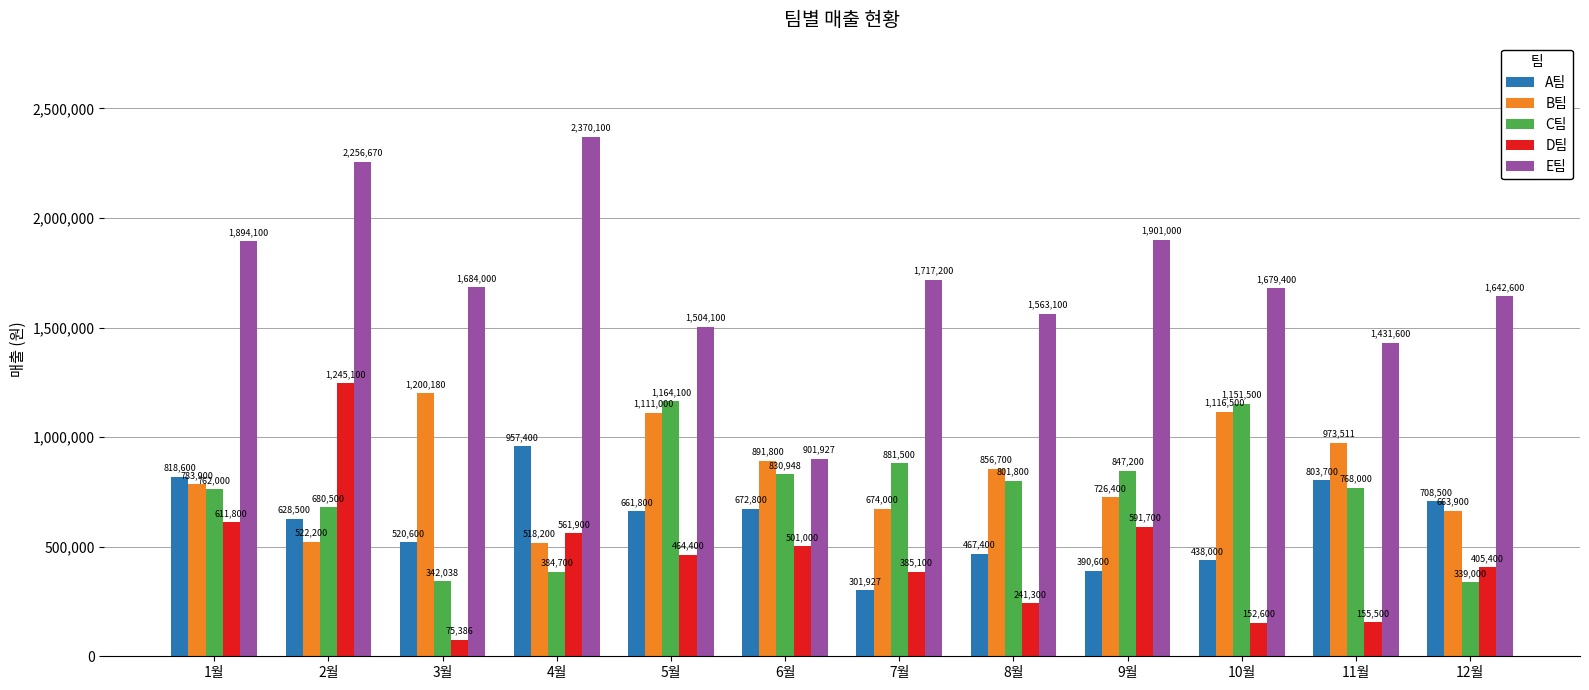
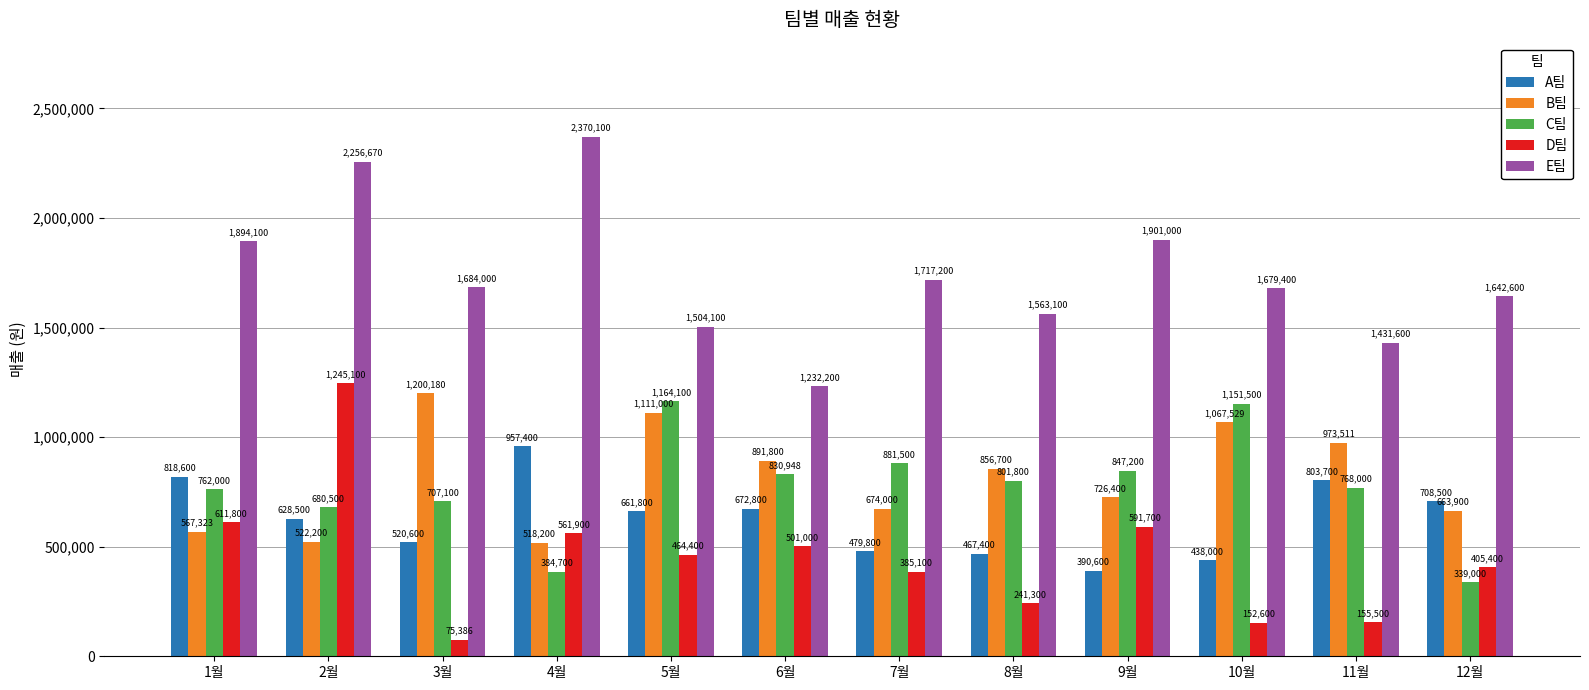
  {
    "A팀": {
      "1월": "818,600",
      "2월": "628,500",
      "3월": "520,600",
      "4월": "957,400",
      "5월": "661,800",
      "6월": "672,800",
-     "7월": "301,927",
+     "7월": "479,800",
      "8월": "467,400",
      "9월": "390,600",
      "10월": "438,000",
      "11월": "803,700",
      "12월": "708,500"
    },
    "B팀": {
-     "1월": "783,900",
+     "1월": "567,323",
      "2월": "522,200",
      "3월": "1,200,180",
      "4월": "518,200",
      "5월": "1,111,000",
      "6월": "891,800",
      "7월": "674,000",
      "8월": "856,700",
      "9월": "726,400",
-     "10월": "1,116,500",
+     "10월": "1,067,529",
      "11월": "973,511",
      "12월": "663,900"
    },
    "C팀": {
      "1월": "762,000",
      "2월": "680,500",
-     "3월": "342,038",
+     "3월": "707,100",
      "4월": "384,700",
      "5월": "1,164,100",
      "6월": "830,948",
      "7월": "881,500",
      "8월": "801,800",
      "9월": "847,200",
      "10월": "1,151,500",
      "11월": "768,000",
      "12월": "339,000"
    },
    "D팀": {
      "1월": "611,800",
      "2월": "1,245,100",
      "3월": "75,386",
      "4월": "561,900",
      "5월": "464,400",
      "6월": "501,000",
      "7월": "385,100",
      "8월": "241,300",
      "9월": "591,700",
      "10월": "152,600",
      "11월": "155,500",
      "12월": "405,400"
    },
    "E팀": {
      "1월": "1,894,100",
      "2월": "2,256,670",
      "3월": "1,684,000",
      "4월": "2,370,100",
      "5월": "1,504,100",
-     "6월": "901,927",
+     "6월": "1,232,200",
      "7월": "1,717,200",
      "8월": "1,563,100",
      "9월": "1,901,000",
      "10월": "1,679,400",
      "11월": "1,431,600",
      "12월": "1,642,600"
    }
  }
